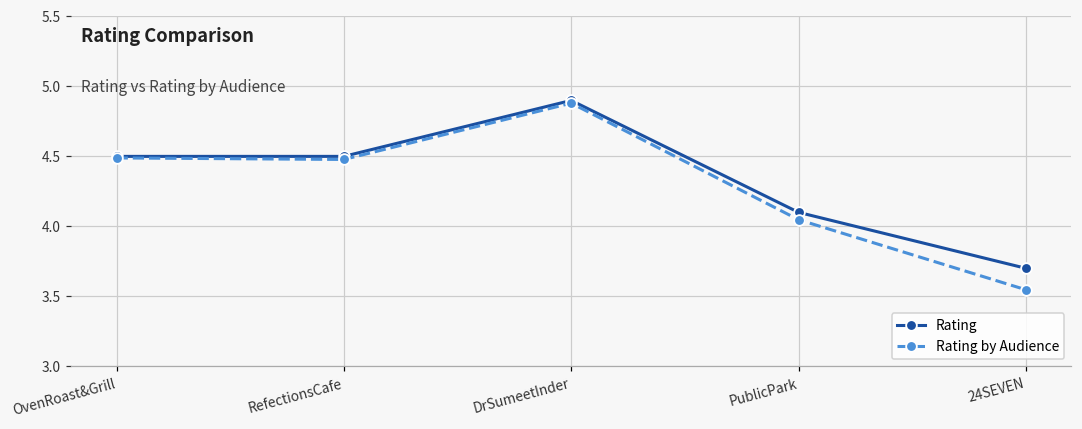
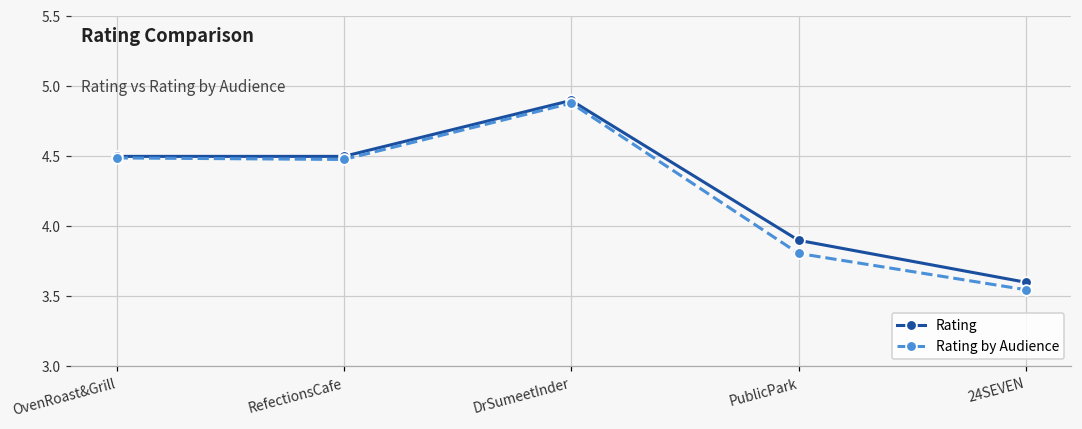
  {
    "Rating": {
      "RefectionsCafe": 4.5,
-     "PublicPark": 4.1,
-     "24SEVEN": 3.7
+     "PublicPark": 3.9,
+     "24SEVEN": 3.6
    },
    "Rating by Audience": {
      "RefectionsCafe": 4.48,
-     "PublicPark": 4.05,
+     "PublicPark": 3.81,
      "24SEVEN": 3.55
    }
  }
